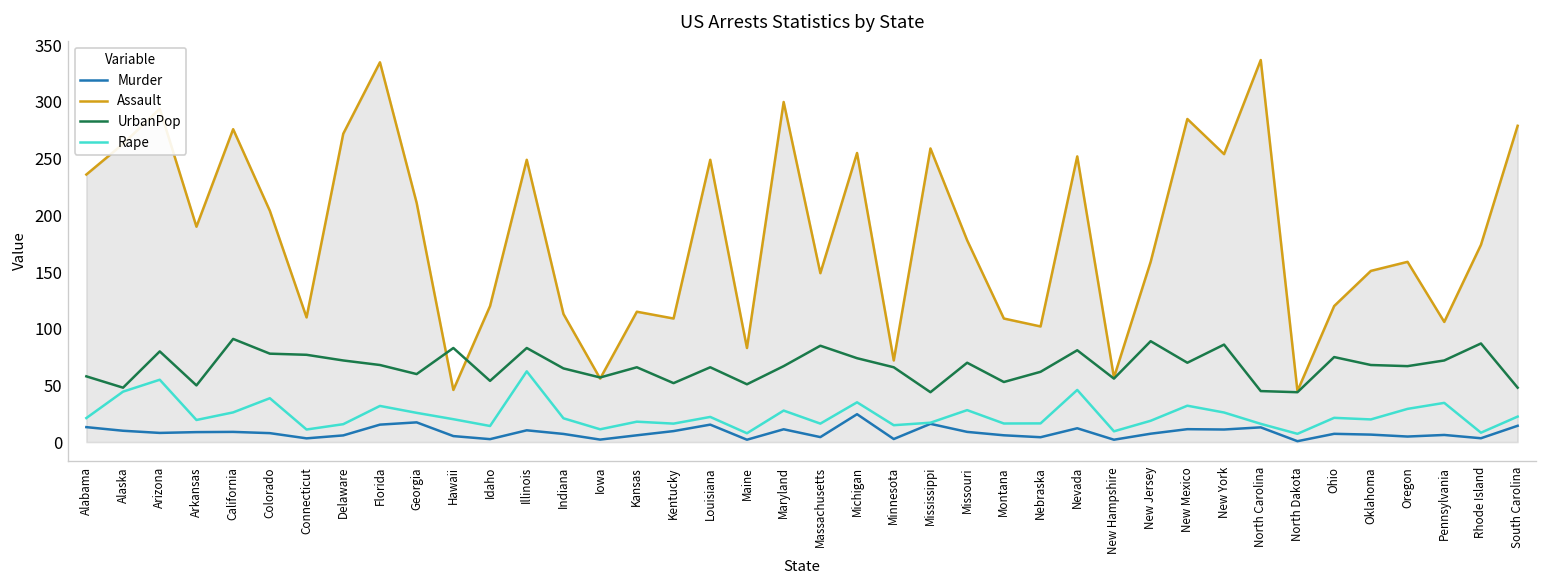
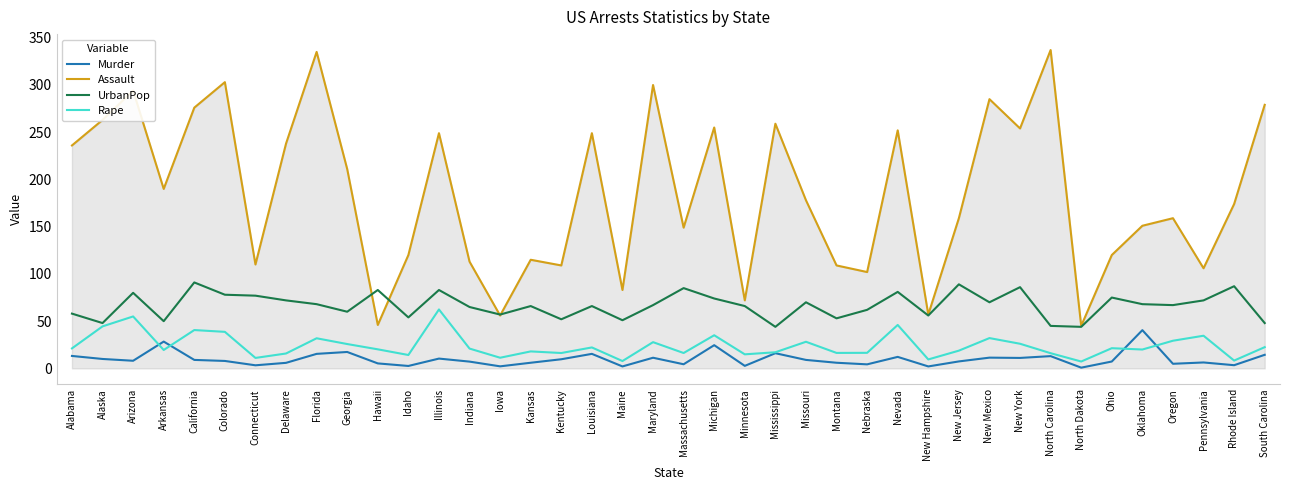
  {
    "Murder": {
      "Alabama": 10,
      "Alaska": 10,
      "Arizona": 10,
-     "Arkansas": 10,
+     "Arkansas": 30,
      "California": 10,
      "Colorado": 10,
      "Connecticut": 0,
      "Delaware": 10,
      "Florida": 20,
      "Georgia": 20,
      "Hawaii": 10,
      "Idaho": 0,
      "Illinois": 10,
      "Indiana": 10,
      "Iowa": 0,
      "Kansas": 10,
      "Kentucky": 10,
      "Louisiana": 20,
      "Maine": 0,
      "Maryland": 10,
      "Massachusetts": 0,
      "Michigan": 20,
      "Minnesota": 0,
      "Missouri": 10,
      "Montana": 10,
      "Nebraska": 0,
      "Nevada": 10,
      "New Hampshire": 0,
      "New Jersey": 10,
      "New Mexico": 10,
      "New York": 10,
      "North Carolina": 10,
      "North Dakota": 0,
      "Ohio": 10,
-     "Oklahoma": 10,
+     "Oklahoma": 40,
      "Oregon": 0,
      "Pennsylvania": 10,
      "Rhode Island": 0,
      "South Carolina": 10
    },
    "Assault": {
      "Alabama": 240,
      "Arkansas": 190,
      "California": 280,
-     "Colorado": 200,
+     "Colorado": 300,
      "Connecticut": 110,
-     "Delaware": 270,
+     "Delaware": 240,
      "Florida": 340,
      "Georgia": 210,
      "Hawaii": 50,
      "Idaho": 120,
      "Illinois": 250,
      "Indiana": 110,
      "Kansas": 120,
      "Kentucky": 110,
      "Louisiana": 250,
      "Maine": 80,
      "Maryland": 300,
      "Massachusetts": 150,
      "Michigan": 260,
      "Minnesota": 70,
      "Mississippi": 260,
      "Missouri": 180,
      "Montana": 110,
      "Nebraska": 100,
      "Nevada": 250,
      "New Jersey": 160,
      "New Mexico": 290,
      "New York": 250,
      "North Carolina": 340,
      "Ohio": 120,
      "Oklahoma": 150,
      "Oregon": 160,
      "Pennsylvania": 110,
      "Rhode Island": 170,
      "South Carolina": 280
    },
    "UrbanPop": {
      "Alabama": 60,
      "Alaska": 50,
      "Arizona": 80,
      "Arkansas": 50,
      "California": 90,
      "Colorado": 80,
      "Connecticut": 80,
      "Delaware": 70,
      "Florida": 70,
      "Georgia": 60,
      "Hawaii": 80,
      "Idaho": 50,
      "Illinois": 80,
      "Indiana": 70,
      "Kansas": 70,
      "Kentucky": 50,
      "Louisiana": 70,
      "Maine": 50,
      "Maryland": 70,
      "Massachusetts": 90,
      "Michigan": 70,
      "Minnesota": 70,
      "Mississippi": 40,
      "Missouri": 70,
      "Montana": 50,
      "Nebraska": 60,
      "Nevada": 80,
      "New Jersey": 90,
      "New Mexico": 70,
      "New York": 90,
      "North Carolina": 50,
      "Ohio": 80,
      "Oklahoma": 70,
      "Oregon": 70,
      "Pennsylvania": 70,
      "Rhode Island": 90,
      "South Carolina": 50
    },
    "Rape": {
      "Alabama": 20,
      "Alaska": 40,
      "Arizona": 60,
      "Arkansas": 20,
-     "California": 30,
+     "California": 40,
      "Colorado": 40,
      "Connecticut": 10,
      "Delaware": 20,
      "Florida": 30,
      "Georgia": 30,
      "Hawaii": 20,
      "Idaho": 10,
      "Illinois": 60,
      "Indiana": 20,
      "Iowa": 10,
      "Kansas": 20,
      "Kentucky": 20,
      "Louisiana": 20,
      "Maine": 10,
      "Maryland": 30,
      "Massachusetts": 20,
      "Michigan": 40,
      "Minnesota": 10,
      "Missouri": 30,
      "Montana": 20,
      "Nebraska": 20,
      "Nevada": 50,
      "New Hampshire": 10,
      "New Jersey": 20,
      "New Mexico": 30,
      "New York": 30,
      "North Carolina": 20,
      "North Dakota": 10,
      "Ohio": 20,
      "Oklahoma": 20,
      "Oregon": 30,
      "Pennsylvania": 30,
      "Rhode Island": 10,
      "South Carolina": 20
    }
  }
